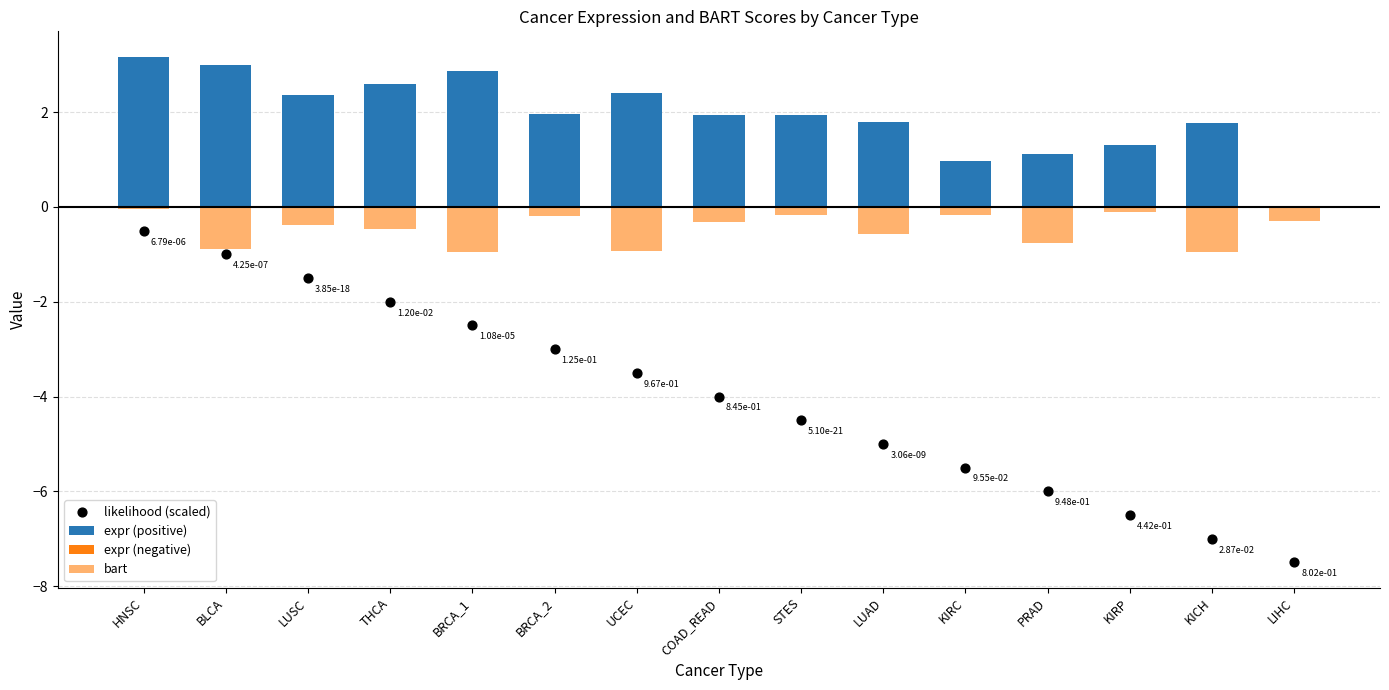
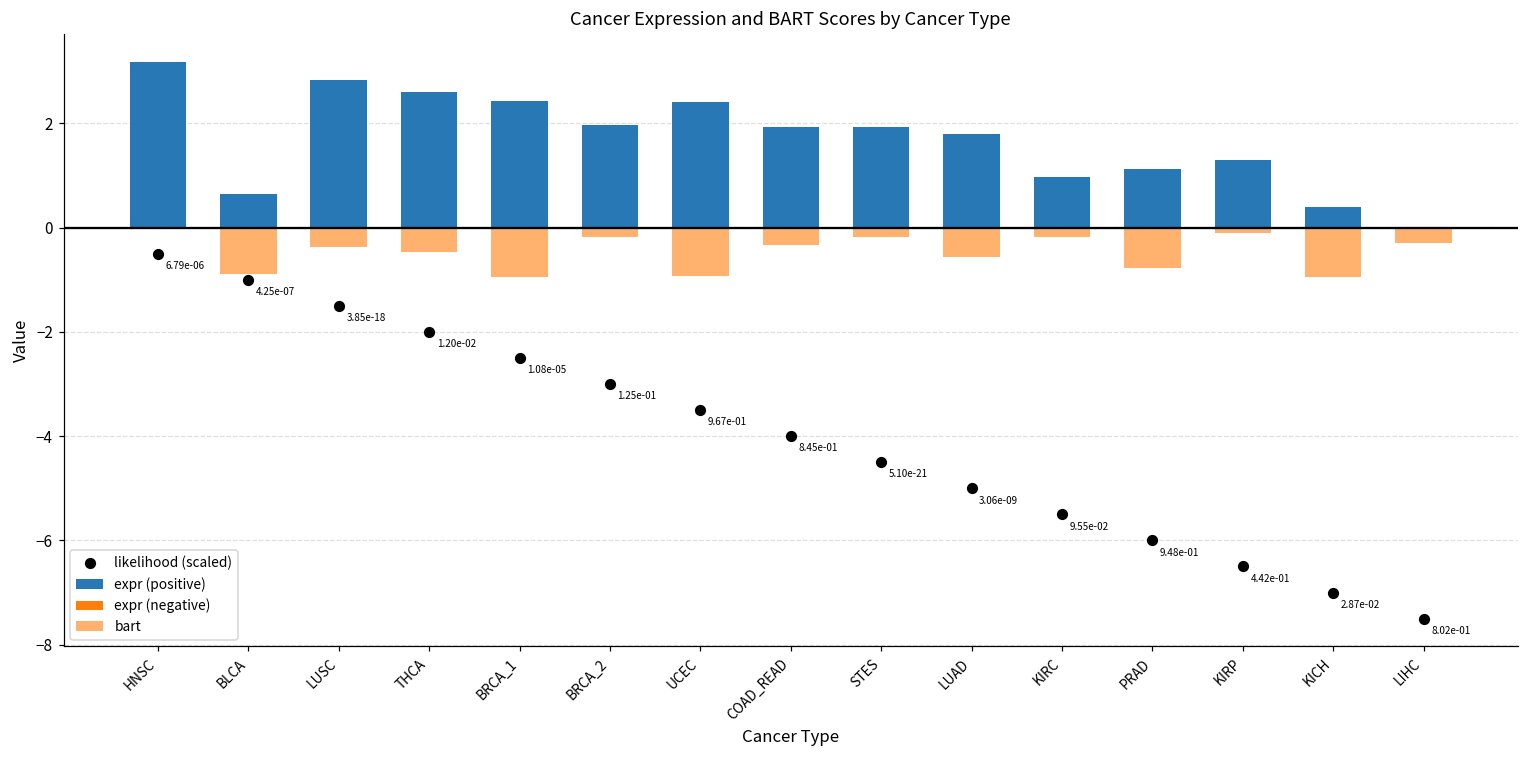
  {
    "expr (positive)": {
      "HNSC": 3.2,
-     "BLCA": 3.0,
-     "LUSC": 2.4,
+     "BLCA": 0.6,
+     "LUSC": 2.8,
      "THCA": 2.6,
-     "BRCA_1": 2.9,
+     "BRCA_1": 2.4,
      "BRCA_2": 2.0,
      "UCEC": 2.4,
      "COAD_READ": 1.9,
      "STES": 1.9,
      "LUAD": 1.8,
      "KIRC": 1.0,
      "PRAD": 1.1,
      "KIRP": 1.3,
-     "KICH": 1.8,
+     "KICH": 0.4,
      "LIHC": 0.0
    }
  }
